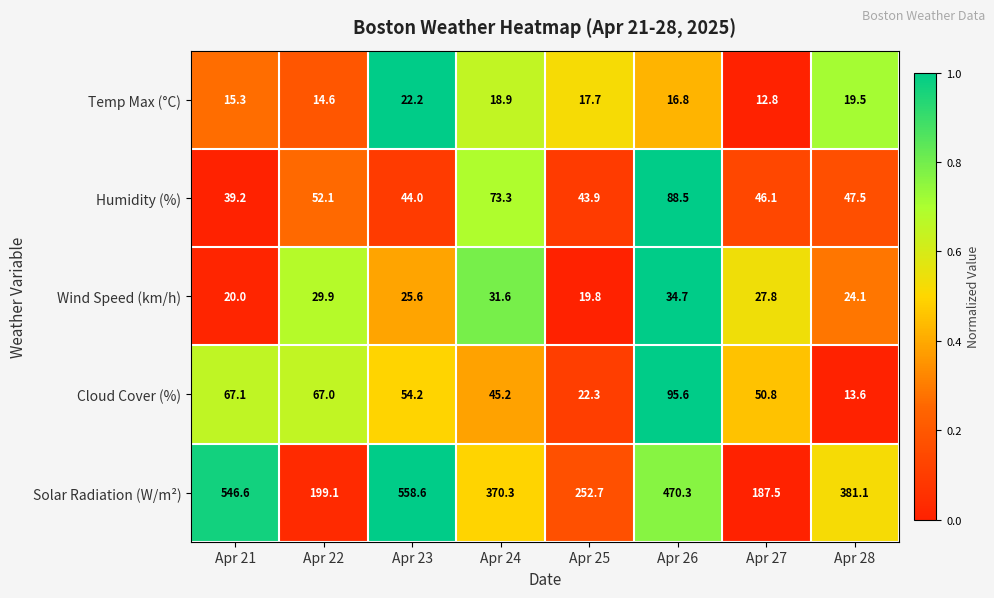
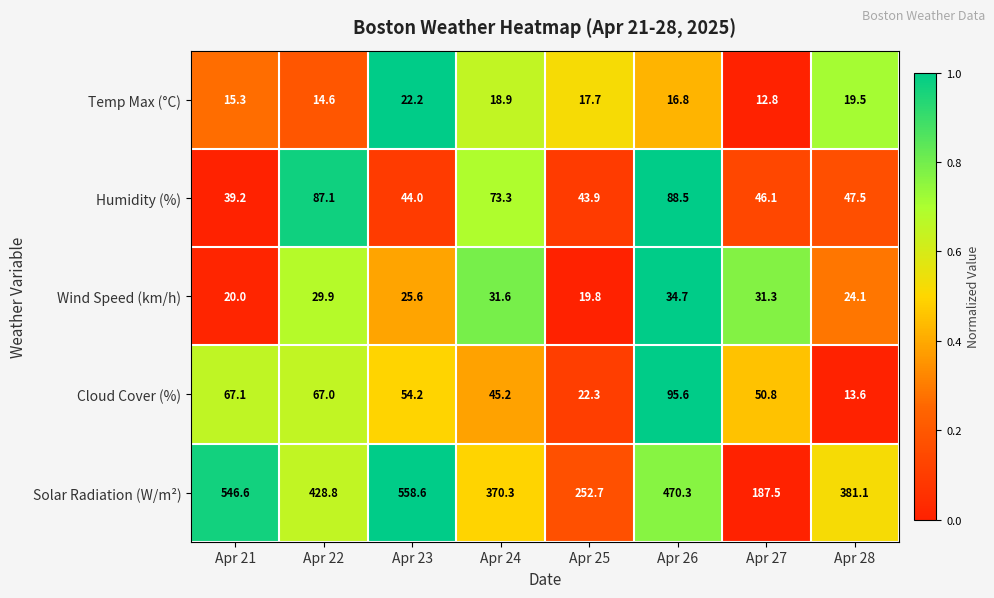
  {
    "Temp Max (°C)": {
      "Apr 21": 15.3,
      "Apr 22": 14.6,
      "Apr 23": 22.2,
      "Apr 24": 18.9,
      "Apr 25": 17.7,
      "Apr 26": 16.8,
      "Apr 27": 12.8,
      "Apr 28": 19.5
    },
    "Humidity (%)": {
      "Apr 21": 39.2,
-     "Apr 22": 52.1,
+     "Apr 22": 87.1,
      "Apr 23": 44.0,
      "Apr 24": 73.3,
      "Apr 25": 43.9,
      "Apr 26": 88.5,
      "Apr 27": 46.1,
      "Apr 28": 47.5
    },
    "Wind Speed (km/h)": {
      "Apr 21": 20.0,
      "Apr 22": 29.9,
      "Apr 23": 25.6,
      "Apr 24": 31.6,
      "Apr 25": 19.8,
      "Apr 26": 34.7,
-     "Apr 27": 27.8,
+     "Apr 27": 31.3,
      "Apr 28": 24.1
    },
    "Cloud Cover (%)": {
      "Apr 21": 67.1,
      "Apr 22": 67.0,
      "Apr 23": 54.2,
      "Apr 24": 45.2,
      "Apr 25": 22.3,
      "Apr 26": 95.6,
      "Apr 27": 50.8,
      "Apr 28": 13.6
    },
    "Solar Radiation (W/m²)": {
      "Apr 21": 546.6,
-     "Apr 22": 199.1,
+     "Apr 22": 428.8,
      "Apr 23": 558.6,
      "Apr 24": 370.3,
      "Apr 25": 252.7,
      "Apr 26": 470.3,
      "Apr 27": 187.5,
      "Apr 28": 381.1
    }
  }
